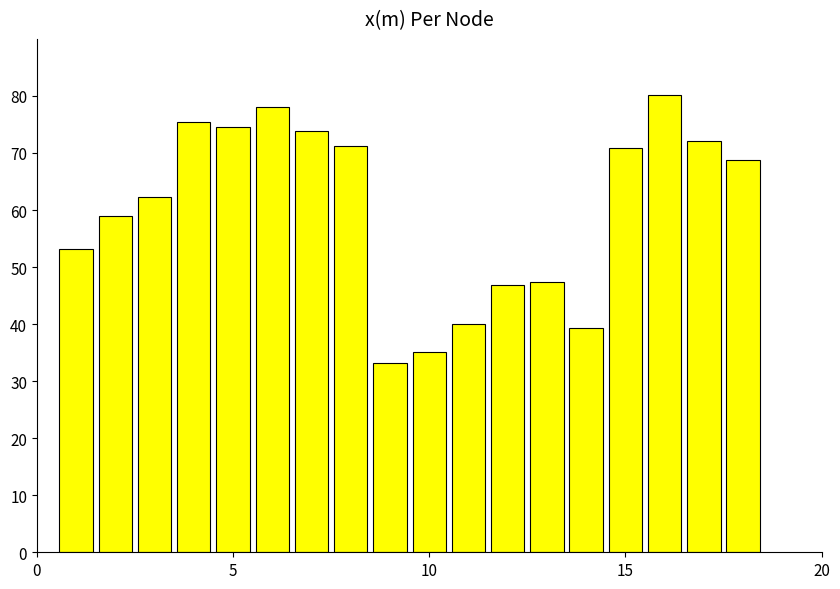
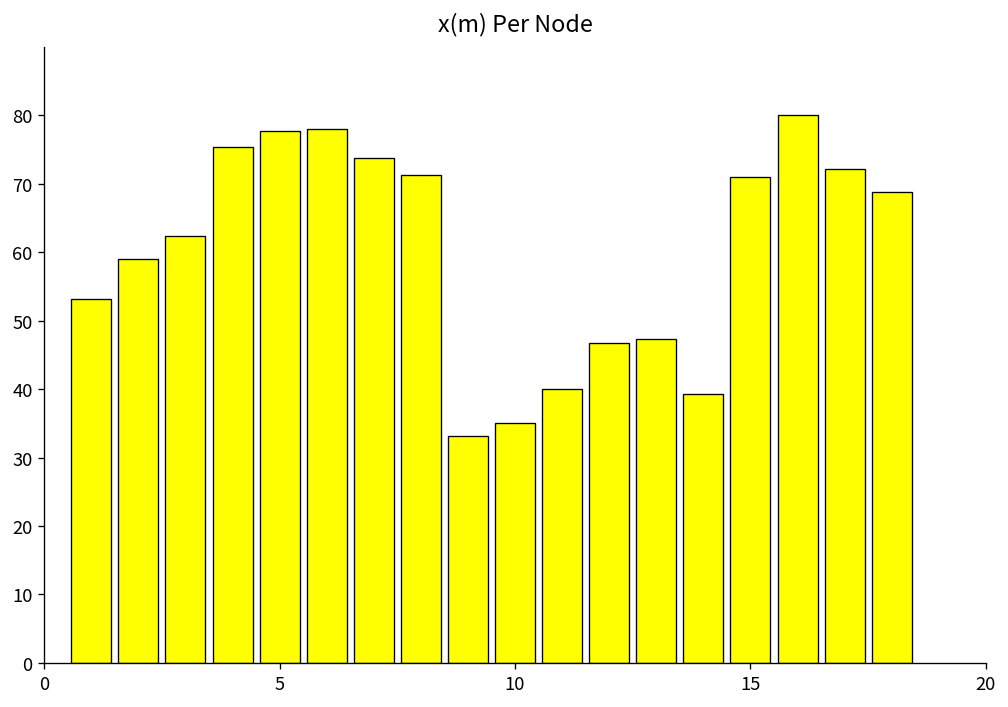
  {
-   "5": 75,
+   "5": 78,
    "10": 35,
    "15": 71
  }
